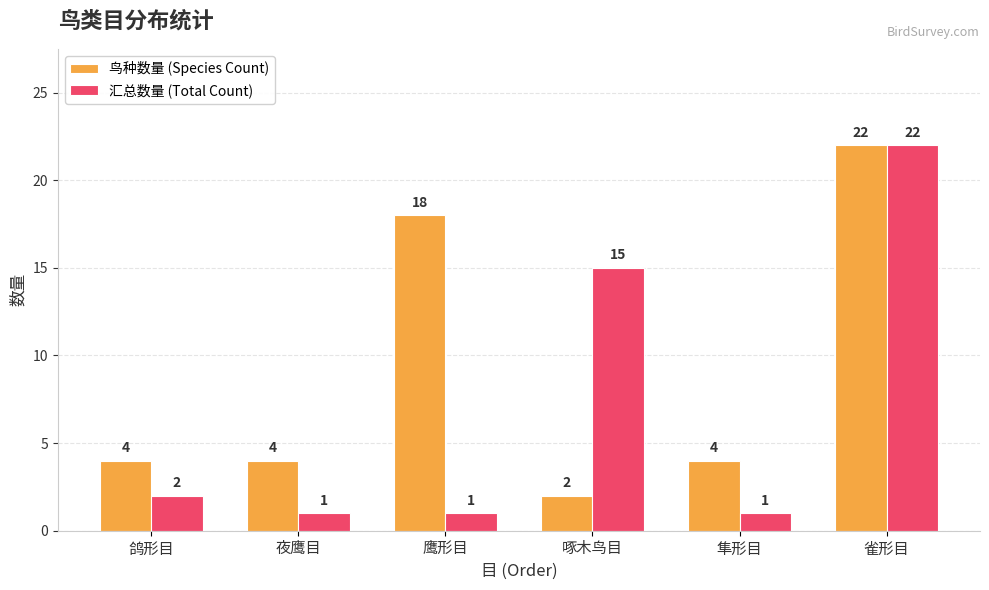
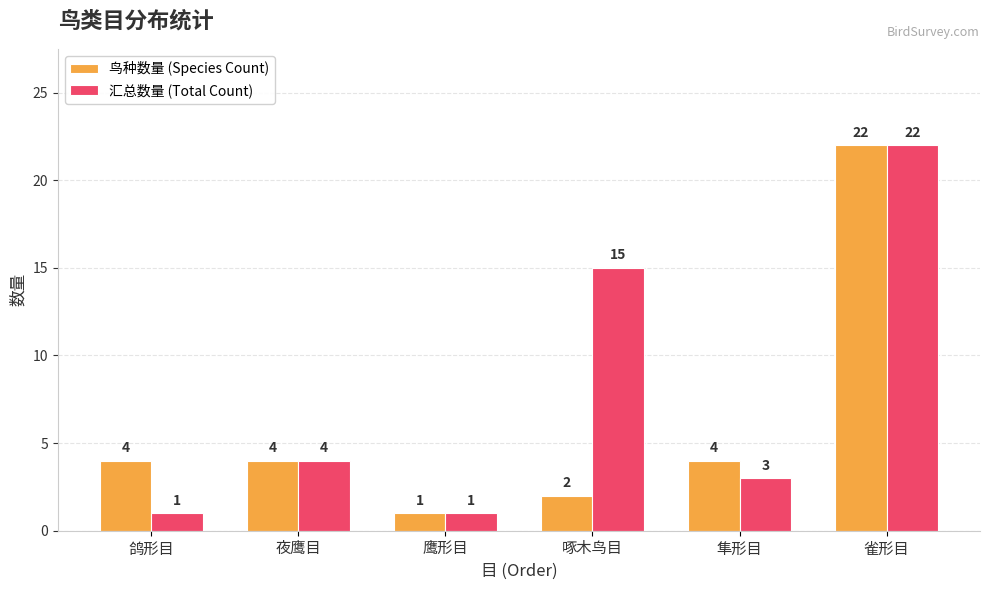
  {
    "鸟种数量 (Species Count)": {
      "鸽形目": 4,
      "夜鹰目": 4,
-     "鹰形目": 18,
+     "鹰形目": 1,
      "啄木鸟目": 2,
      "隼形目": 4,
      "雀形目": 22
    },
    "汇总数量 (Total Count)": {
-     "鸽形目": 2,
-     "夜鹰目": 1,
+     "鸽形目": 1,
+     "夜鹰目": 4,
      "鹰形目": 1,
      "啄木鸟目": 15,
-     "隼形目": 1,
+     "隼形目": 3,
      "雀形目": 22
    }
  }
